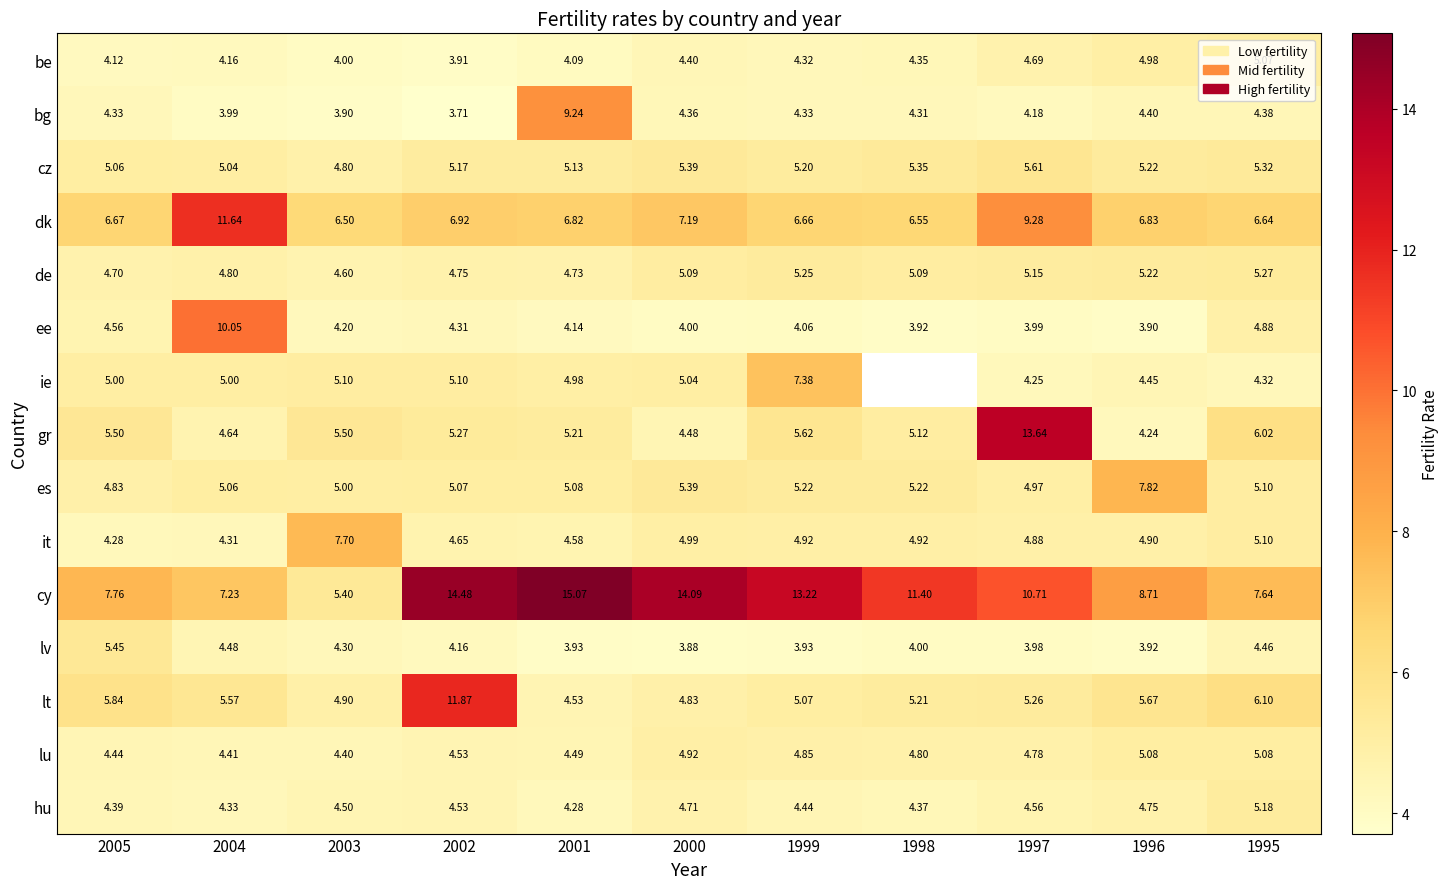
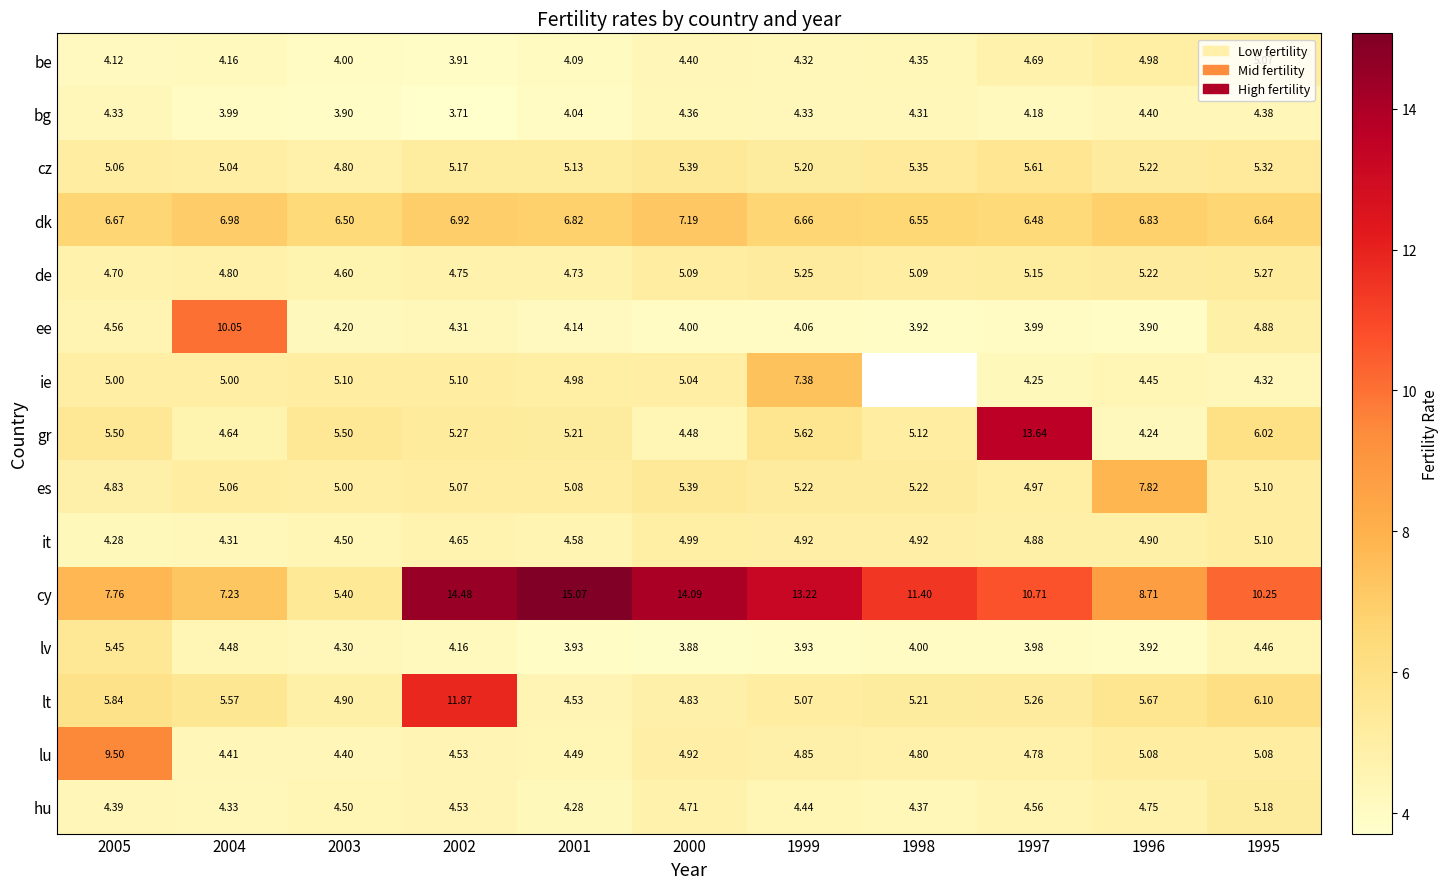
  {
    "be": {
      "2005": 4.12,
      "2004": 4.16,
      "2003": 4.00,
      "2002": 3.91,
      "2001": 4.09,
      "2000": 4.40,
      "1999": 4.32,
      "1998": 4.35,
      "1997": 4.69,
      "1996": 4.98
    },
    "bg": {
      "2005": 4.33,
      "2004": 3.99,
      "2003": 3.90,
      "2002": 3.71,
-     "2001": 9.24,
+     "2001": 4.04,
      "2000": 4.36,
      "1999": 4.33,
      "1998": 4.31,
      "1997": 4.18,
      "1996": 4.40,
      "1995": 4.38
    },
    "cz": {
      "2005": 5.06,
      "2004": 5.04,
      "2003": 4.80,
      "2002": 5.17,
      "2001": 5.13,
      "2000": 5.39,
      "1999": 5.20,
      "1998": 5.35,
      "1997": 5.61,
      "1996": 5.22,
      "1995": 5.32
    },
    "dk": {
      "2005": 6.67,
-     "2004": 11.64,
+     "2004": 6.98,
      "2003": 6.50,
      "2002": 6.92,
      "2001": 6.82,
      "2000": 7.19,
      "1999": 6.66,
      "1998": 6.55,
-     "1997": 9.28,
+     "1997": 6.48,
      "1996": 6.83,
      "1995": 6.64
    },
    "de": {
      "2005": 4.70,
      "2004": 4.80,
      "2003": 4.60,
      "2002": 4.75,
      "2001": 4.73,
      "2000": 5.09,
      "1999": 5.25,
      "1998": 5.09,
      "1997": 5.15,
      "1996": 5.22,
      "1995": 5.27
    },
    "ee": {
      "2005": 4.56,
      "2004": 10.05,
      "2003": 4.20,
      "2002": 4.31,
      "2001": 4.14,
      "2000": 4.00,
      "1999": 4.06,
      "1998": 3.92,
      "1997": 3.99,
      "1996": 3.90,
      "1995": 4.88
    },
    "ie": {
      "2005": 5.00,
      "2004": 5.00,
      "2003": 5.10,
      "2002": 5.10,
      "2001": 4.98,
      "2000": 5.04,
      "1999": 7.38,
      "1997": 4.25,
      "1996": 4.45,
      "1995": 4.32
    },
    "gr": {
      "2005": 5.50,
      "2004": 4.64,
      "2003": 5.50,
      "2002": 5.27,
      "2001": 5.21,
      "2000": 4.48,
      "1999": 5.62,
      "1998": 5.12,
      "1997": 13.64,
      "1996": 4.24,
      "1995": 6.02
    },
    "es": {
      "2005": 4.83,
      "2004": 5.06,
      "2003": 5.00,
      "2002": 5.07,
      "2001": 5.08,
      "2000": 5.39,
      "1999": 5.22,
      "1998": 5.22,
      "1997": 4.97,
      "1996": 7.82,
      "1995": 5.10
    },
    "it": {
      "2005": 4.28,
      "2004": 4.31,
-     "2003": 7.70,
+     "2003": 4.50,
      "2002": 4.65,
      "2001": 4.58,
      "2000": 4.99,
      "1999": 4.92,
      "1998": 4.92,
      "1997": 4.88,
      "1996": 4.90,
      "1995": 5.10
    },
    "cy": {
      "2005": 7.76,
      "2004": 7.23,
      "2003": 5.40,
      "2002": 14.48,
      "2001": 15.07,
      "2000": 14.09,
      "1999": 13.22,
      "1998": 11.40,
      "1997": 10.71,
      "1996": 8.71,
-     "1995": 7.64
+     "1995": 10.25
    },
    "lv": {
      "2005": 5.45,
      "2004": 4.48,
      "2003": 4.30,
      "2002": 4.16,
      "2001": 3.93,
      "2000": 3.88,
      "1999": 3.93,
      "1998": 4.00,
      "1997": 3.98,
      "1996": 3.92,
      "1995": 4.46
    },
    "lt": {
      "2005": 5.84,
      "2004": 5.57,
      "2003": 4.90,
      "2002": 11.87,
      "2001": 4.53,
      "2000": 4.83,
      "1999": 5.07,
      "1998": 5.21,
      "1997": 5.26,
      "1996": 5.67,
      "1995": 6.10
    },
    "lu": {
-     "2005": 4.44,
+     "2005": 9.50,
      "2004": 4.41,
      "2003": 4.40,
      "2002": 4.53,
      "2001": 4.49,
      "2000": 4.92,
      "1999": 4.85,
      "1998": 4.80,
      "1997": 4.78,
      "1996": 5.08,
      "1995": 5.08
    },
    "hu": {
      "2005": 4.39,
      "2004": 4.33,
      "2003": 4.50,
      "2002": 4.53,
      "2001": 4.28,
      "2000": 4.71,
      "1999": 4.44,
      "1998": 4.37,
      "1997": 4.56,
      "1996": 4.75,
      "1995": 5.18
    }
  }
